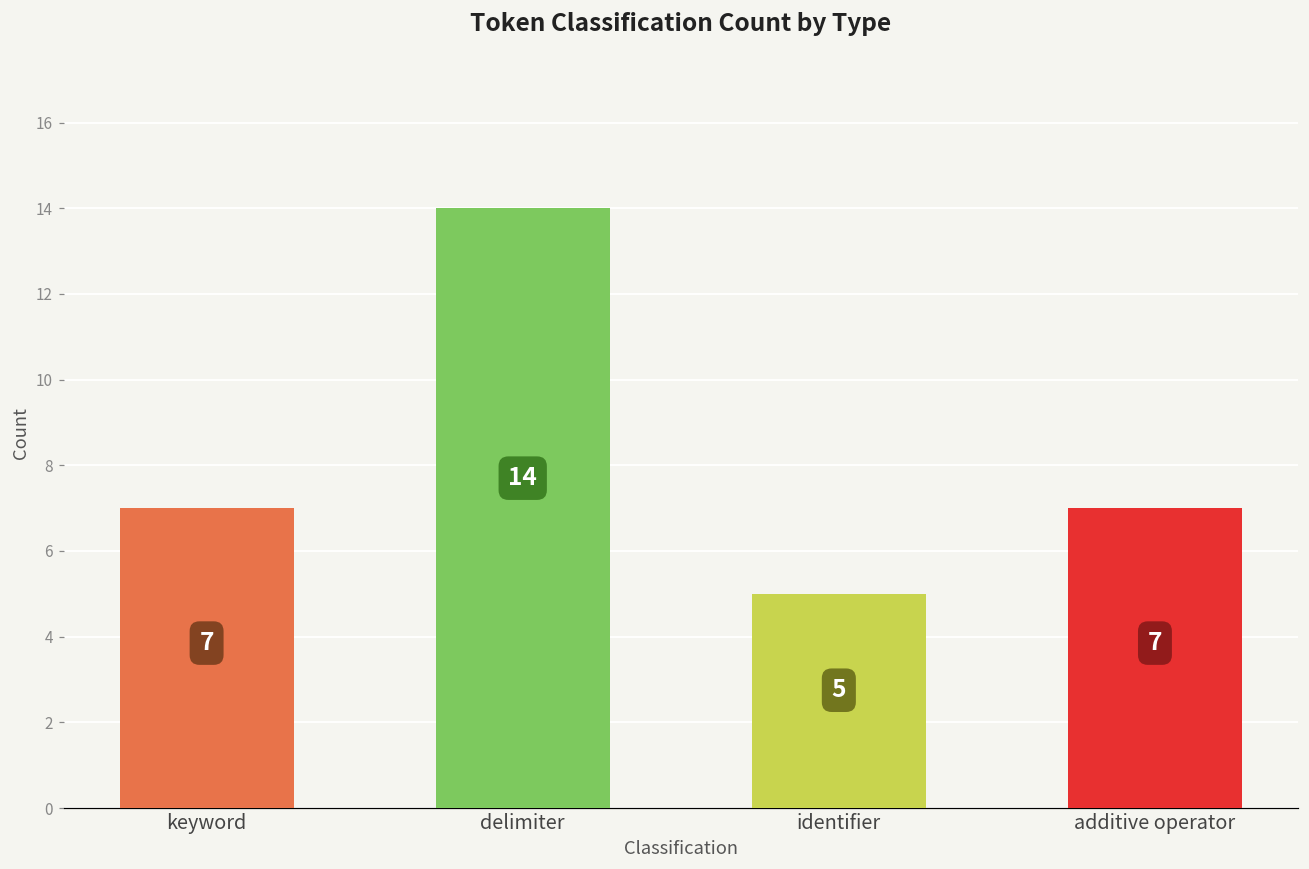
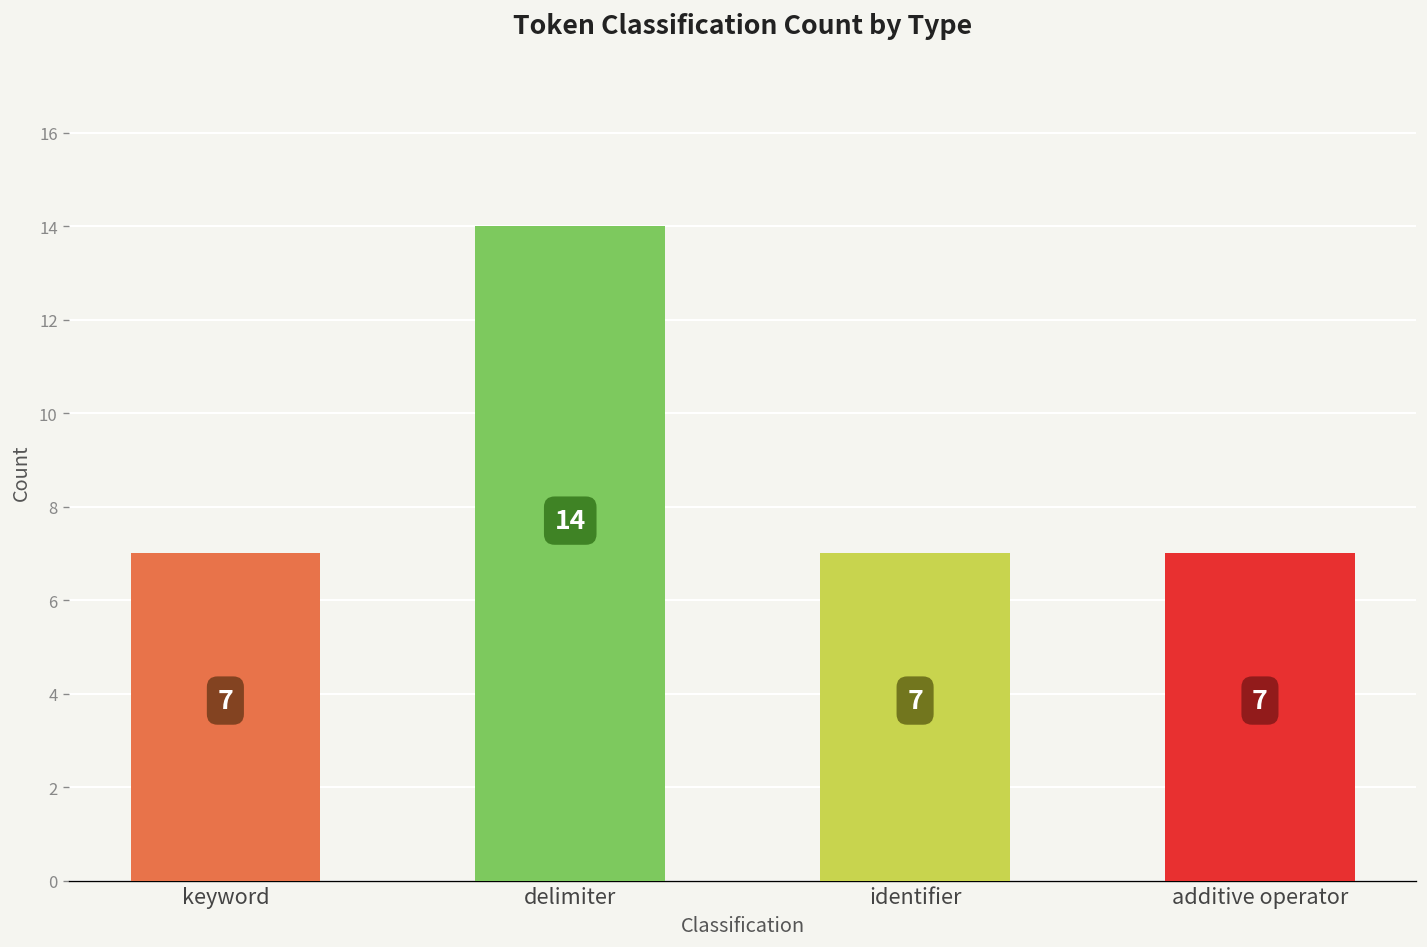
  {
-   "identifier": 5
+   "identifier": 7
  }
